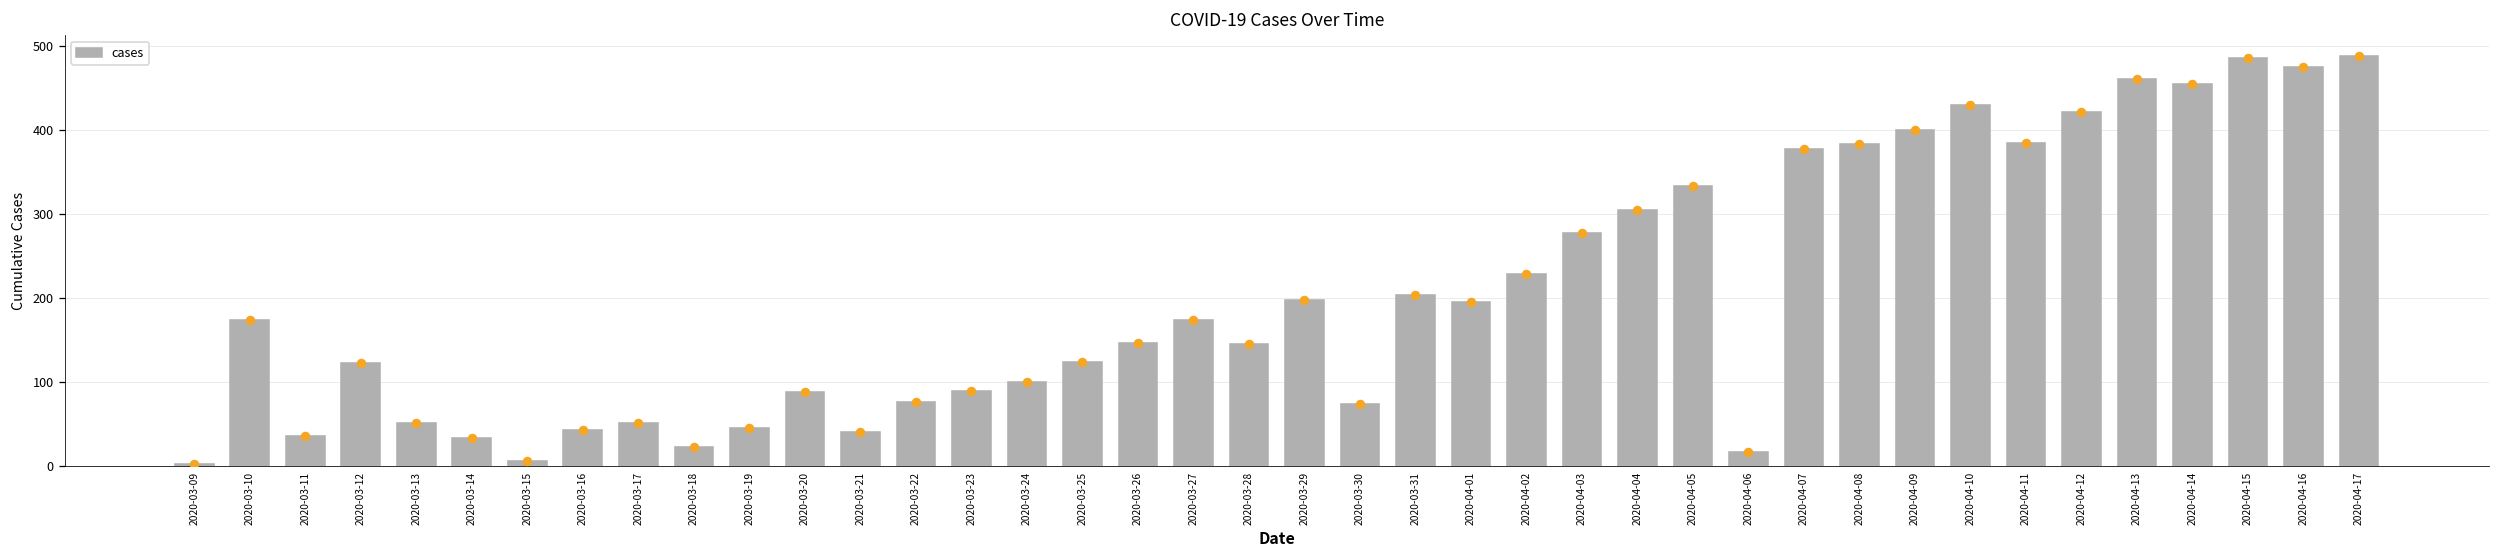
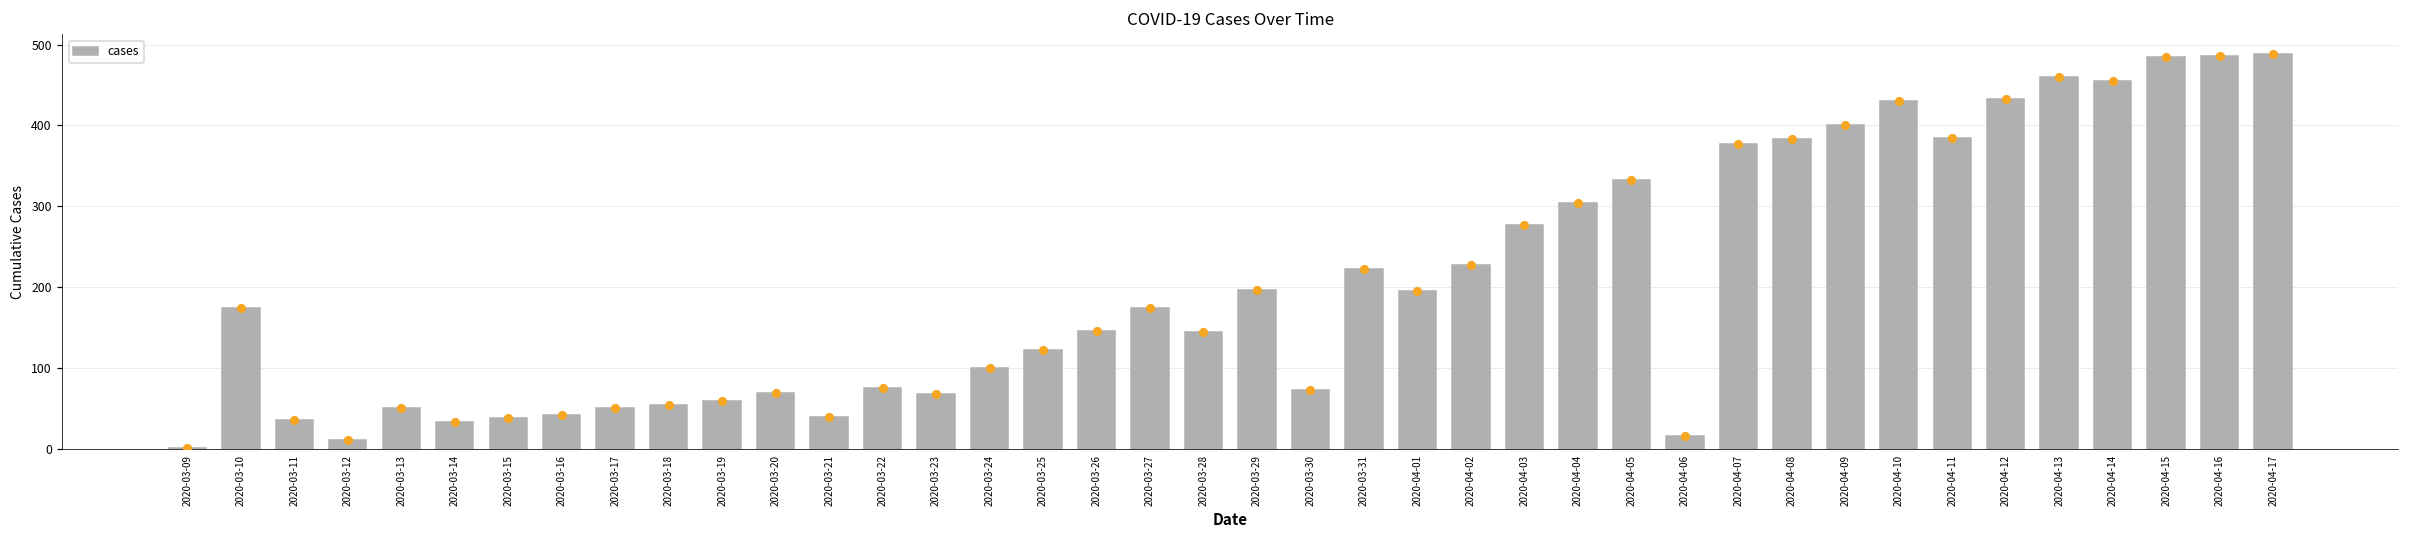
  {
    "cases": {
      "2020-03-10": 170,
      "2020-03-11": 40,
-     "2020-03-12": 120,
+     "2020-03-12": 10,
      "2020-03-13": 50,
      "2020-03-14": 30,
-     "2020-03-15": 10,
+     "2020-03-15": 40,
      "2020-03-16": 40,
      "2020-03-17": 50,
-     "2020-03-18": 20,
-     "2020-03-19": 50,
-     "2020-03-20": 90,
+     "2020-03-18": 60,
+     "2020-03-19": 60,
+     "2020-03-20": 70,
      "2020-03-21": 40,
      "2020-03-22": 80,
-     "2020-03-23": 90,
+     "2020-03-23": 70,
      "2020-03-24": 100,
      "2020-03-25": 120,
      "2020-03-26": 150,
      "2020-03-27": 170,
      "2020-03-28": 150,
      "2020-03-29": 200,
      "2020-03-30": 70,
-     "2020-03-31": 200,
+     "2020-03-31": 220,
      "2020-04-01": 200,
      "2020-04-02": 230,
      "2020-04-03": 280,
      "2020-04-04": 300,
      "2020-04-05": 330,
      "2020-04-06": 20,
      "2020-04-07": 380,
      "2020-04-08": 380,
      "2020-04-09": 400,
      "2020-04-10": 430,
      "2020-04-11": 380,
-     "2020-04-12": 420,
+     "2020-04-12": 430,
      "2020-04-13": 460,
      "2020-04-14": 460,
      "2020-04-15": 490,
-     "2020-04-16": 480,
+     "2020-04-16": 490,
      "2020-04-17": 490
    }
  }
